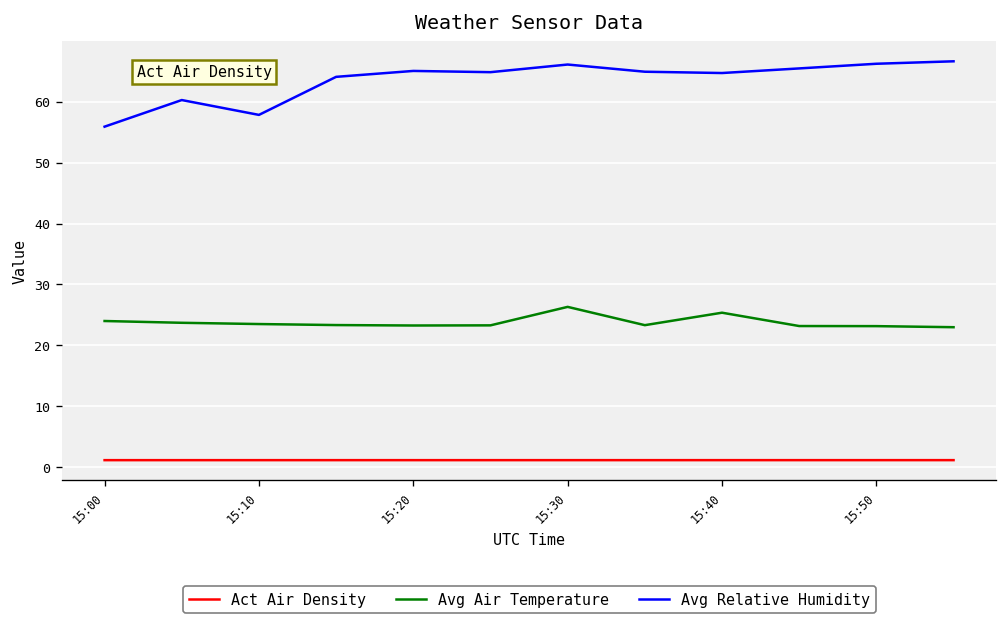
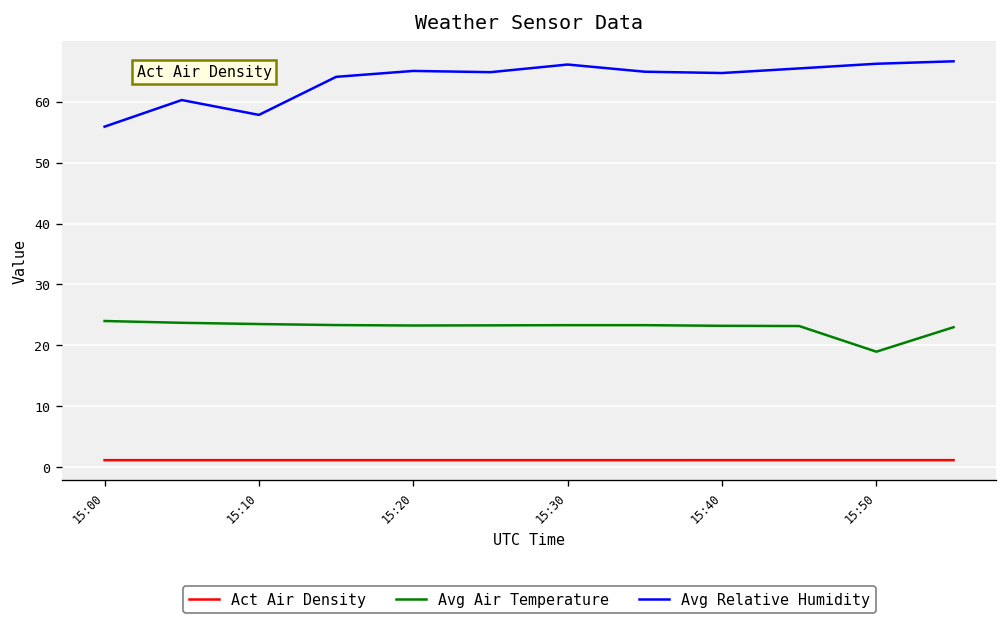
  {
    "Act Air Density": {
      "15:00": 1,
      "15:10": 1,
      "15:20": 1,
      "15:30": 1,
      "15:40": 1,
      "15:50": 1
    },
    "Avg Air Temperature": {
      "15:00": 24,
      "15:10": 24,
      "15:20": 23,
-     "15:30": 26,
-     "15:40": 25,
-     "15:50": 23
+     "15:30": 23,
+     "15:40": 23,
+     "15:50": 19
    },
    "Avg Relative Humidity": {
      "15:00": 56,
      "15:10": 58,
      "15:20": 65,
      "15:30": 66,
      "15:40": 65,
      "15:50": 66
    }
  }
